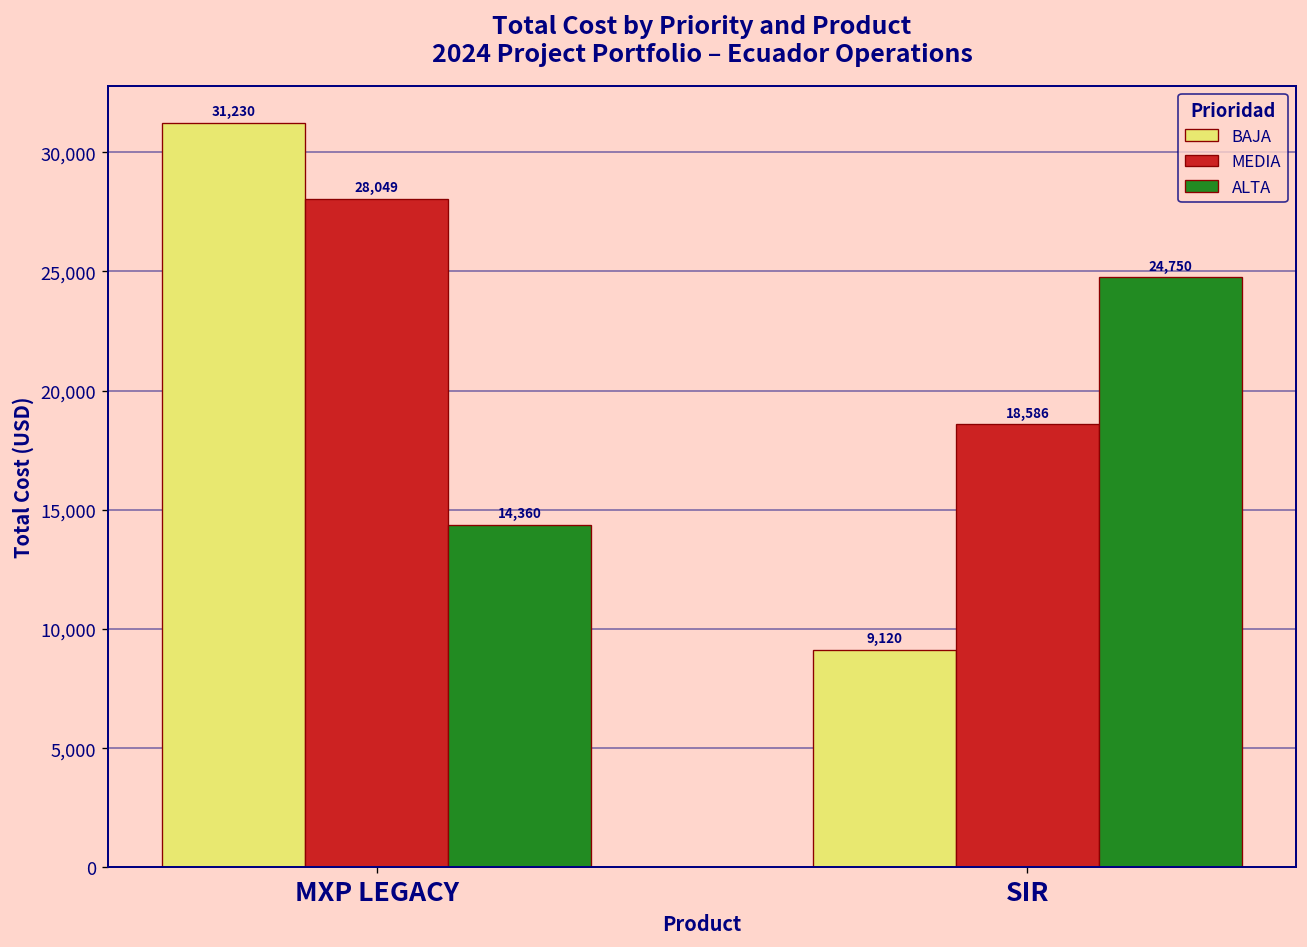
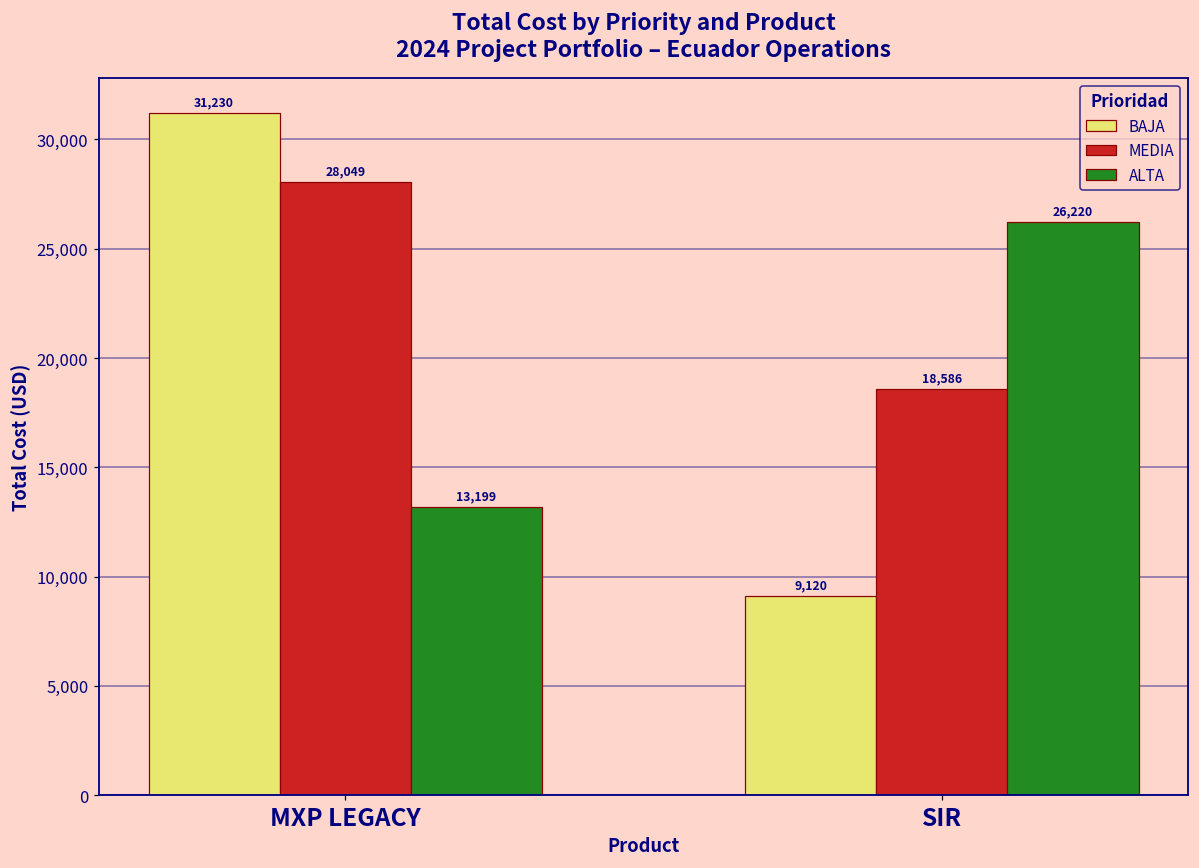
  {
    "BAJA": {
      "MXP LEGACY": "31,230",
      "SIR": "9,120"
    },
    "MEDIA": {
      "MXP LEGACY": "28,049",
      "SIR": "18,586"
    },
    "ALTA": {
-     "MXP LEGACY": "14,360",
-     "SIR": "24,750"
+     "MXP LEGACY": "13,199",
+     "SIR": "26,220"
    }
  }
